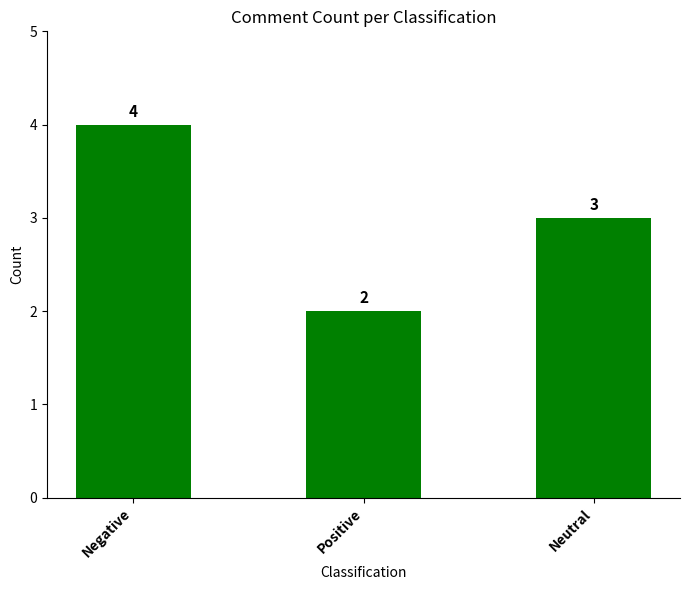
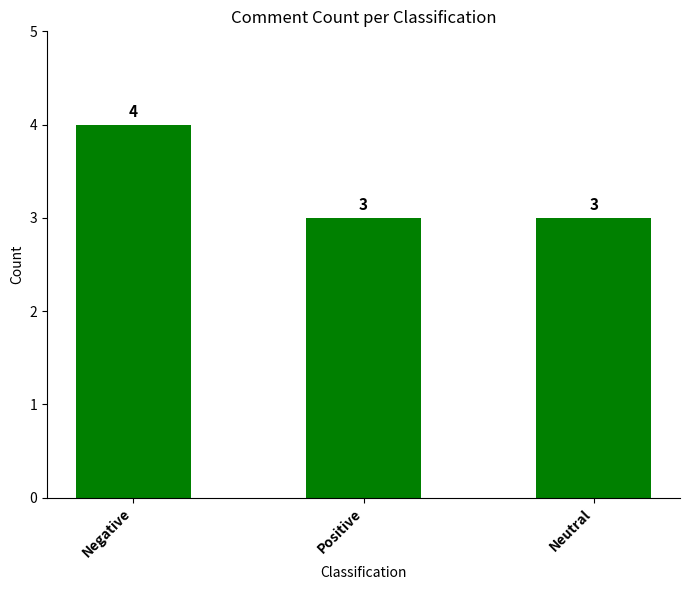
  {
    "Negative": 4,
-   "Positive": 2,
+   "Positive": 3,
    "Neutral": 3
  }
